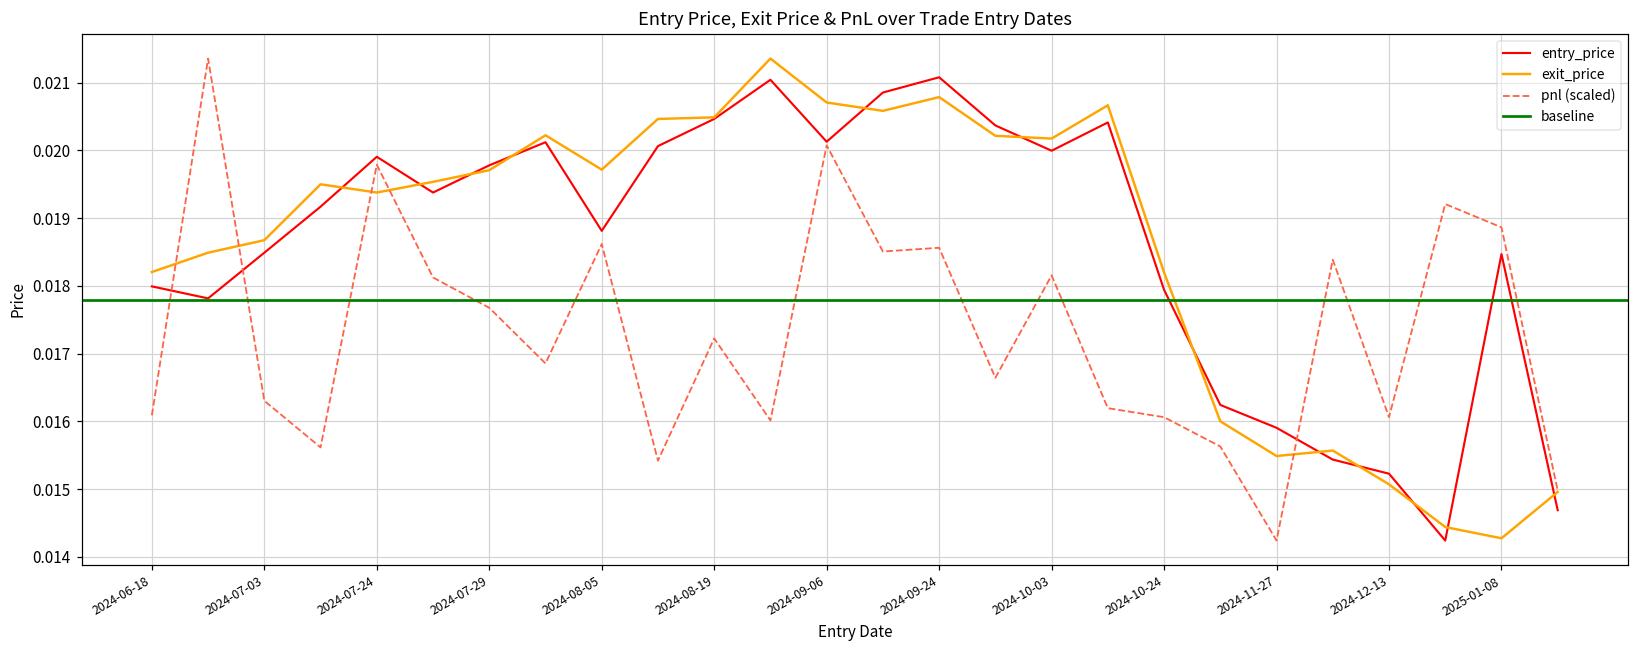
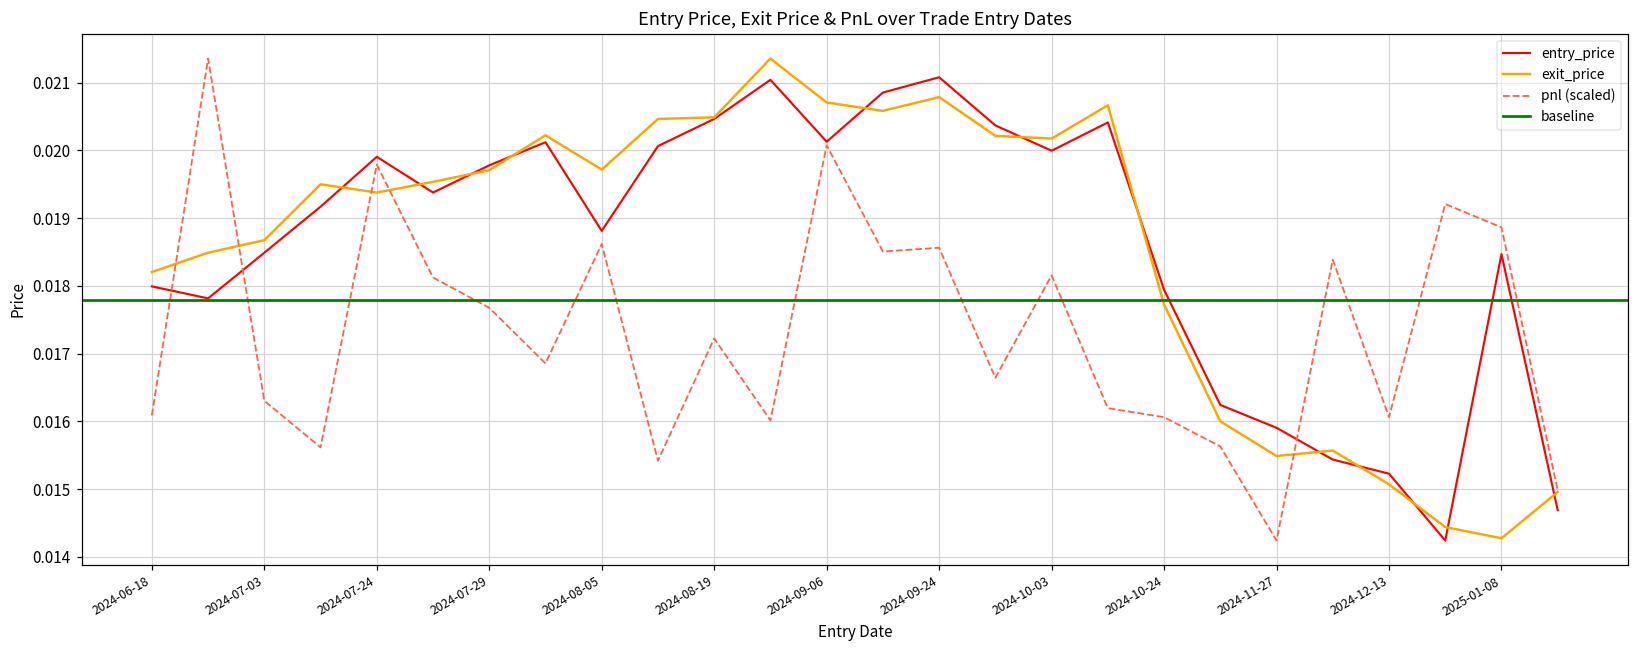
  {
    "entry_price": {
      "2024-06-18": 0.0180,
      "2024-07-03": 0.0185,
      "2024-07-24": 0.0199,
      "2024-07-29": 0.0198,
      "2024-08-05": 0.0188,
      "2024-09-06": 0.0201,
      "2024-09-24": 0.0211,
      "2024-10-03": 0.0200,
      "2024-10-24": 0.0179,
      "2024-11-27": 0.0159,
      "2024-12-13": 0.0152,
      "2025-01-08": 0.0185
    },
    "exit_price": {
      "2024-06-18": 0.0182,
      "2024-07-03": 0.0187,
      "2024-07-24": 0.0194,
      "2024-07-29": 0.0197,
      "2024-08-05": 0.0197,
      "2024-09-06": 0.0207,
      "2024-09-24": 0.0208,
      "2024-10-03": 0.0202,
-     "2024-10-24": 0.0182,
+     "2024-10-24": 0.0177,
      "2024-11-27": 0.0155,
      "2024-12-13": 0.0151,
      "2025-01-08": 0.0143
    },
    "pnl (scaled)": {
      "2024-06-18": 0.0161,
      "2024-07-03": 0.0163,
      "2024-07-24": 0.0198,
      "2024-07-29": 0.0177,
      "2024-08-05": 0.0186,
      "2024-08-19": 0.0172,
      "2024-09-06": 0.0201,
      "2024-09-24": 0.0186,
      "2024-10-03": 0.0182,
      "2024-10-24": 0.0161,
      "2024-11-27": 0.0142,
      "2024-12-13": 0.0161,
      "2025-01-08": 0.0189
    }
  }
